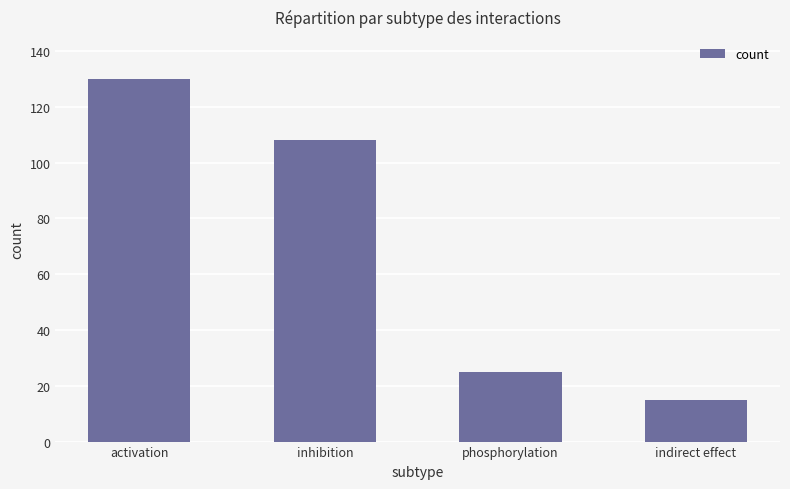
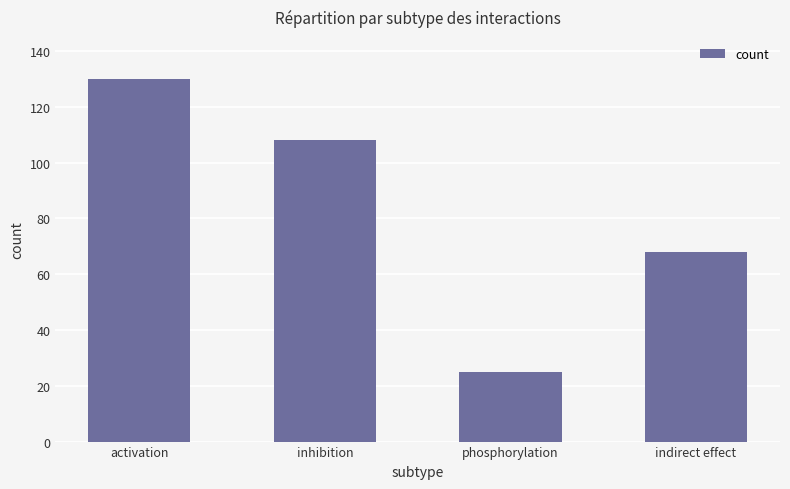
  {
    "activation": 130,
    "inhibition": 108,
    "phosphorylation": 25,
-   "indirect effect": 15
+   "indirect effect": 68
  }
